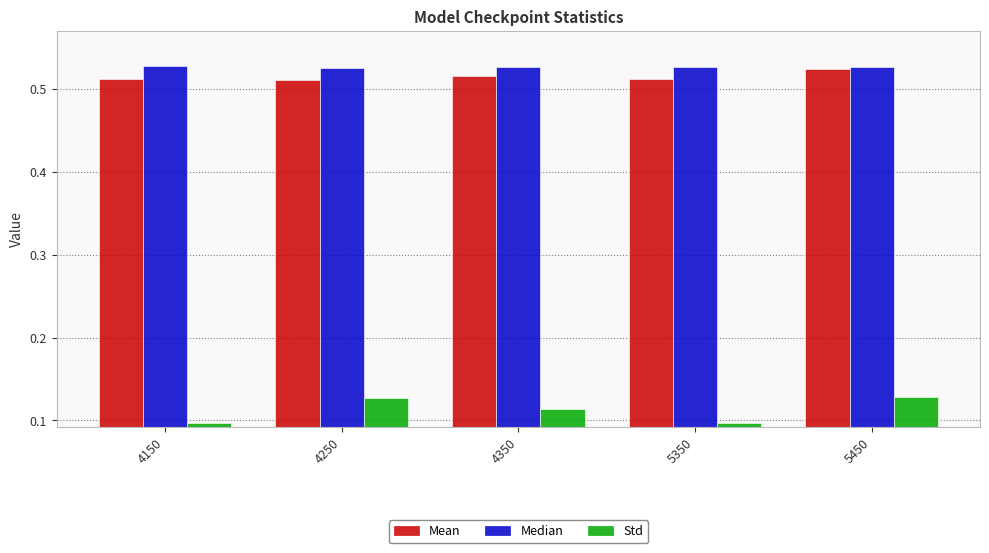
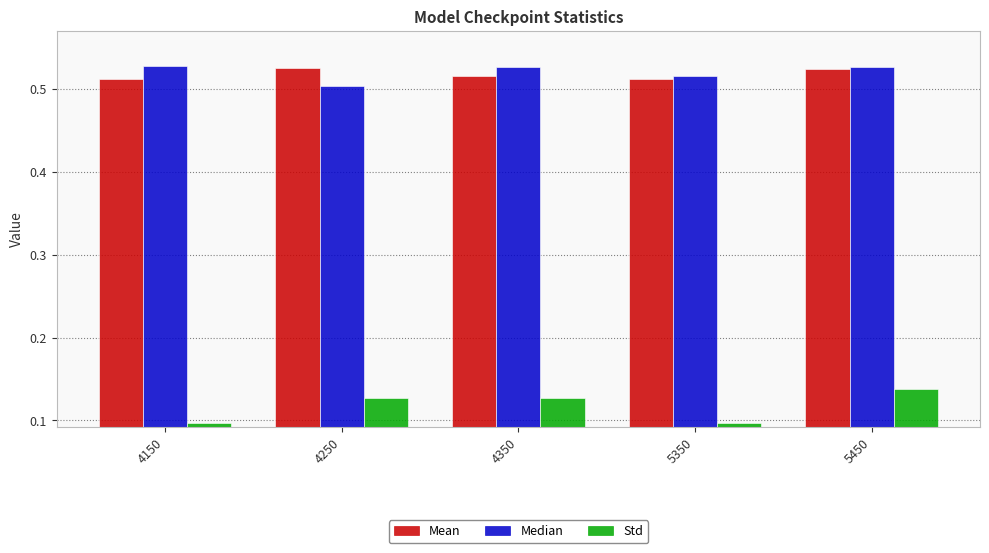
  {
    "Mean": {
      "4150": 0.51,
-     "4250": 0.51,
+     "4250": 0.52,
      "4350": 0.52,
      "5350": 0.51,
      "5450": 0.52
    },
    "Median": {
      "4150": 0.53,
-     "4250": 0.53,
+     "4250": 0.50,
      "4350": 0.53,
-     "5350": 0.53,
+     "5350": 0.51,
      "5450": 0.53
    },
    "Std": {
      "4150": 0.10,
      "4250": 0.13,
-     "4350": 0.11,
+     "4350": 0.13,
      "5350": 0.10,
-     "5450": 0.13
+     "5450": 0.14
    }
  }
